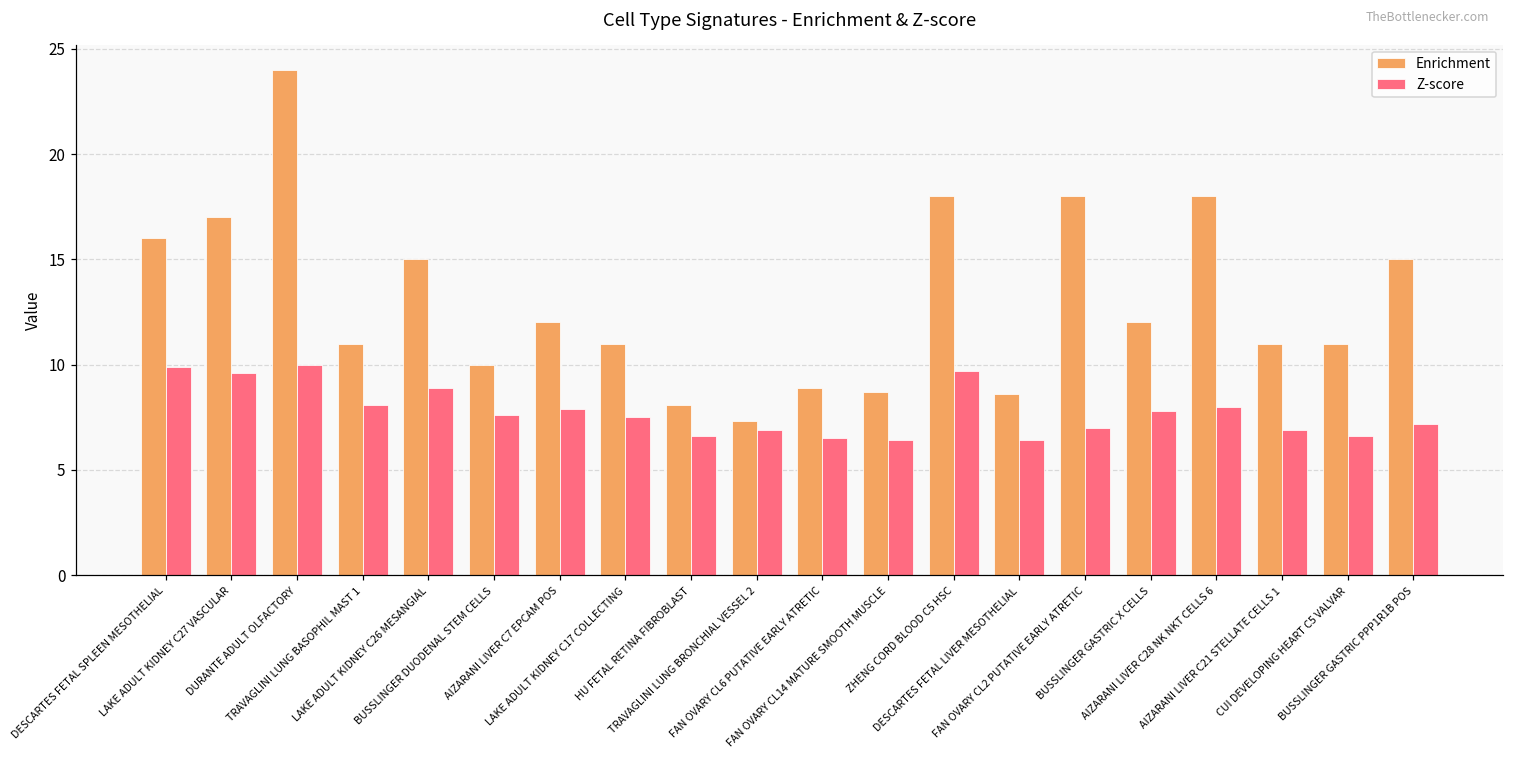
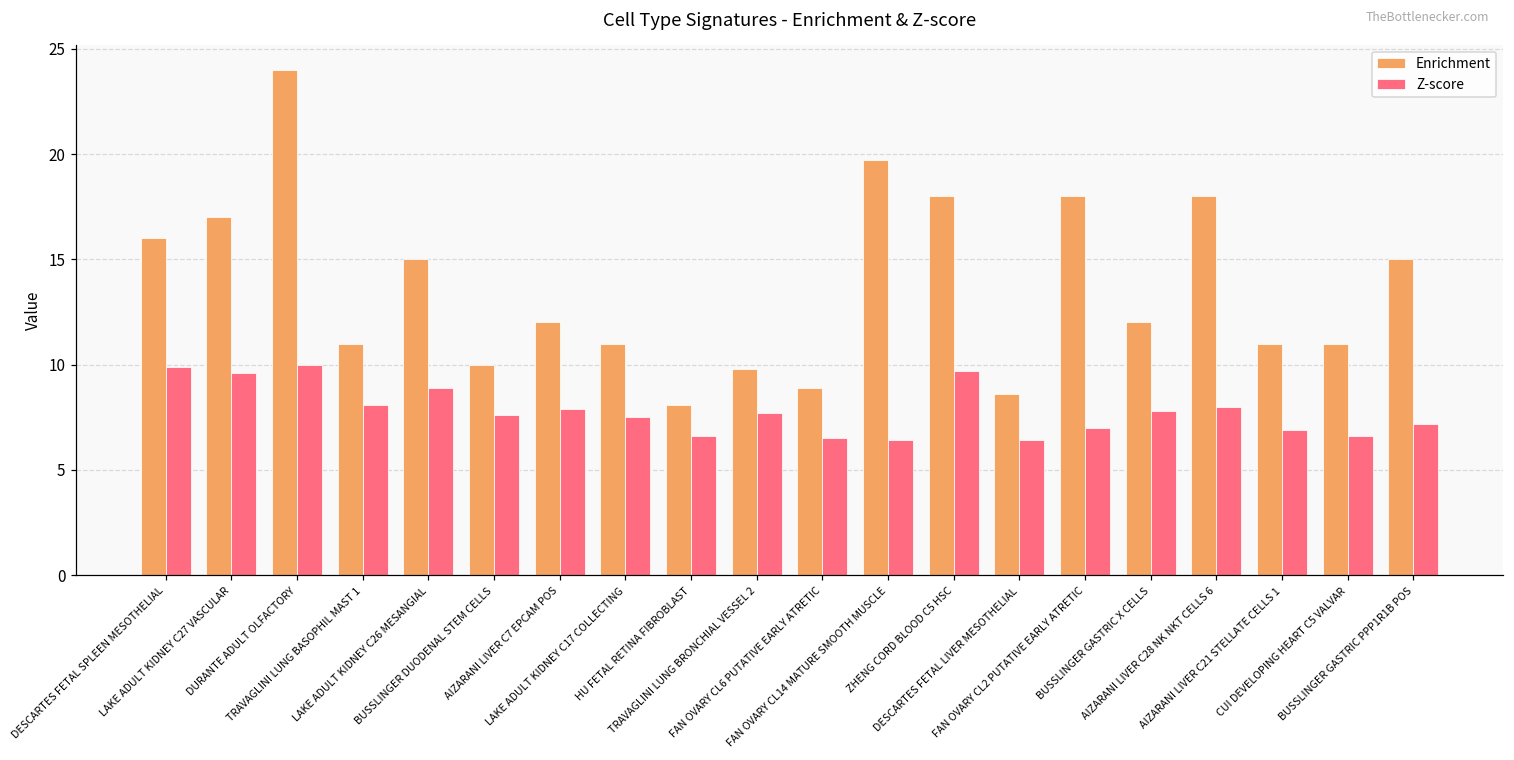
  {
    "Enrichment": {
      "DESCARTES FETAL SPLEEN MESOTHELIAL": 16.0,
      "LAKE ADULT KIDNEY C27 VASCULAR": 17.0,
      "DURANTE ADULT OLFACTORY": 24.0,
      "TRAVAGLINI LUNG BASOPHIL MAST 1": 11.0,
      "LAKE ADULT KIDNEY C26 MESANGIAL": 15.0,
      "BUSSLINGER DUODENAL STEM CELLS": 10.0,
      "AIZARANI LIVER C7 EPCAM POS": 12.0,
      "LAKE ADULT KIDNEY C17 COLLECTING": 11.0,
      "HU FETAL RETINA FIBROBLAST": 8.1,
-     "TRAVAGLINI LUNG BRONCHIAL VESSEL 2": 7.3,
+     "TRAVAGLINI LUNG BRONCHIAL VESSEL 2": 9.8,
      "FAN OVARY CL6 PUTATIVE EARLY ATRETIC": 8.9,
-     "FAN OVARY CL14 MATURE SMOOTH MUSCLE": 8.7,
+     "FAN OVARY CL14 MATURE SMOOTH MUSCLE": 19.7,
      "ZHENG CORD BLOOD C5 HSC": 18.0,
      "DESCARTES FETAL LIVER MESOTHELIAL": 8.6,
      "FAN OVARY CL2 PUTATIVE EARLY ATRETIC": 18.0,
      "BUSSLINGER GASTRIC X CELLS": 12.0,
      "AIZARANI LIVER C28 NK NKT CELLS 6": 18.0,
      "AIZARANI LIVER C21 STELLATE CELLS 1": 11.0,
      "CUI DEVELOPING HEART C5 VALVAR": 11.0,
      "BUSSLINGER GASTRIC PPP1R1B POS": 15.0
    },
    "Z-score": {
      "DESCARTES FETAL SPLEEN MESOTHELIAL": 9.9,
      "LAKE ADULT KIDNEY C27 VASCULAR": 9.6,
      "DURANTE ADULT OLFACTORY": 10.0,
      "TRAVAGLINI LUNG BASOPHIL MAST 1": 8.1,
      "LAKE ADULT KIDNEY C26 MESANGIAL": 8.9,
      "BUSSLINGER DUODENAL STEM CELLS": 7.6,
      "AIZARANI LIVER C7 EPCAM POS": 7.9,
      "LAKE ADULT KIDNEY C17 COLLECTING": 7.5,
      "HU FETAL RETINA FIBROBLAST": 6.6,
-     "TRAVAGLINI LUNG BRONCHIAL VESSEL 2": 6.9,
+     "TRAVAGLINI LUNG BRONCHIAL VESSEL 2": 7.7,
      "FAN OVARY CL6 PUTATIVE EARLY ATRETIC": 6.5,
      "FAN OVARY CL14 MATURE SMOOTH MUSCLE": 6.4,
      "ZHENG CORD BLOOD C5 HSC": 9.7,
      "DESCARTES FETAL LIVER MESOTHELIAL": 6.4,
      "FAN OVARY CL2 PUTATIVE EARLY ATRETIC": 7.0,
      "BUSSLINGER GASTRIC X CELLS": 7.8,
      "AIZARANI LIVER C28 NK NKT CELLS 6": 8.0,
      "AIZARANI LIVER C21 STELLATE CELLS 1": 6.9,
      "CUI DEVELOPING HEART C5 VALVAR": 6.6,
      "BUSSLINGER GASTRIC PPP1R1B POS": 7.2
    }
  }
